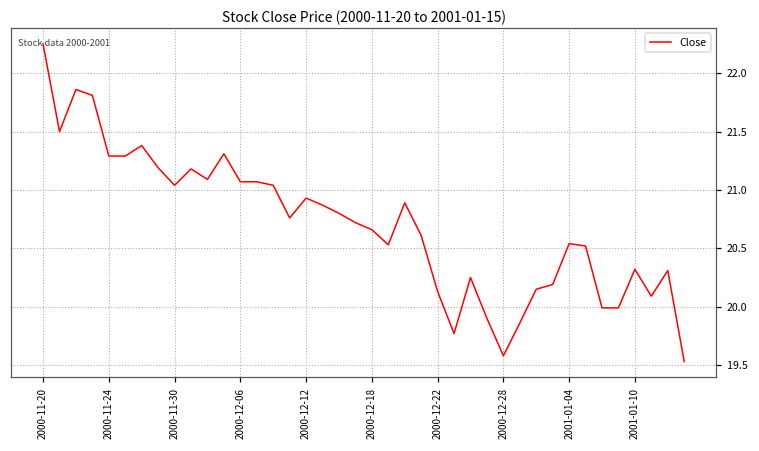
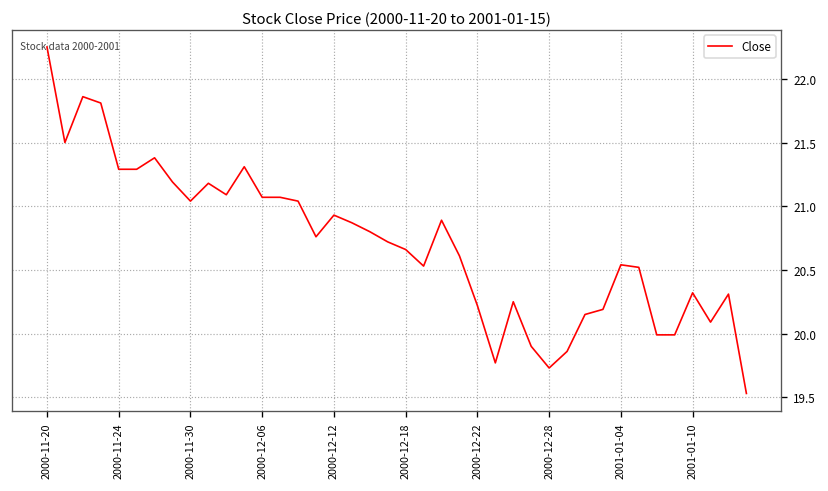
  {
    "2000-11-24": 21.29,
    "2000-11-30": 21.04,
    "2000-12-06": 21.07,
    "2000-12-12": 20.93,
    "2000-12-18": 20.66,
-   "2000-12-22": 20.13,
-   "2000-12-28": 19.58,
+   "2000-12-22": 20.22,
+   "2000-12-28": 19.73,
    "2001-01-04": 20.54,
    "2001-01-10": 20.32
  }
